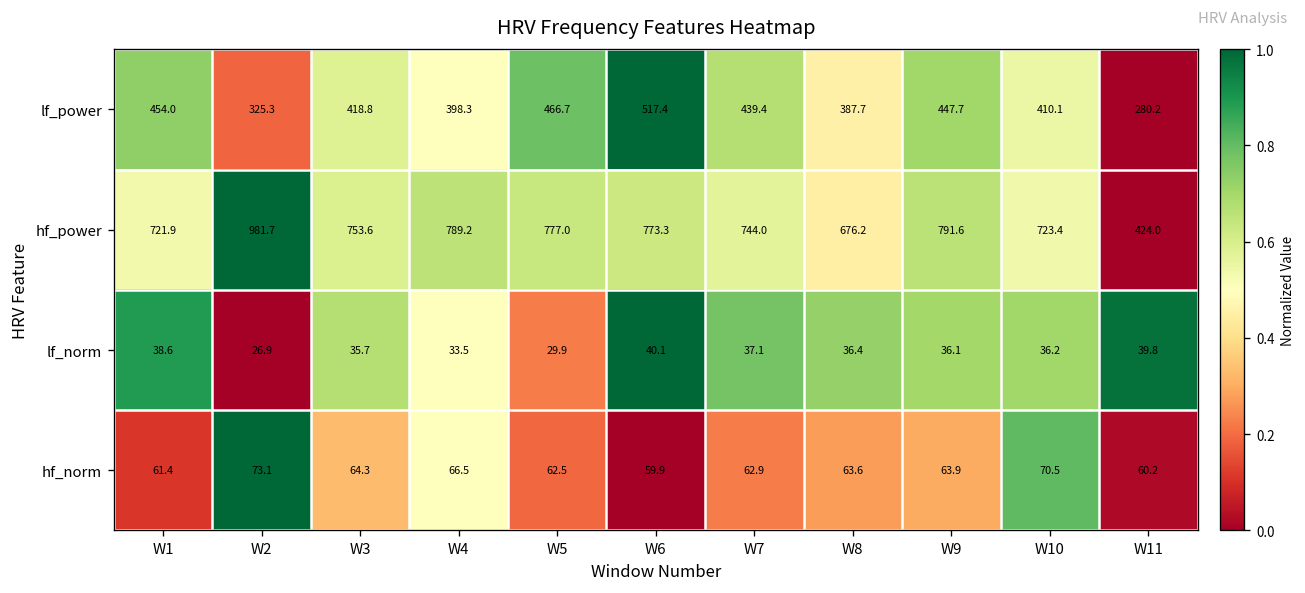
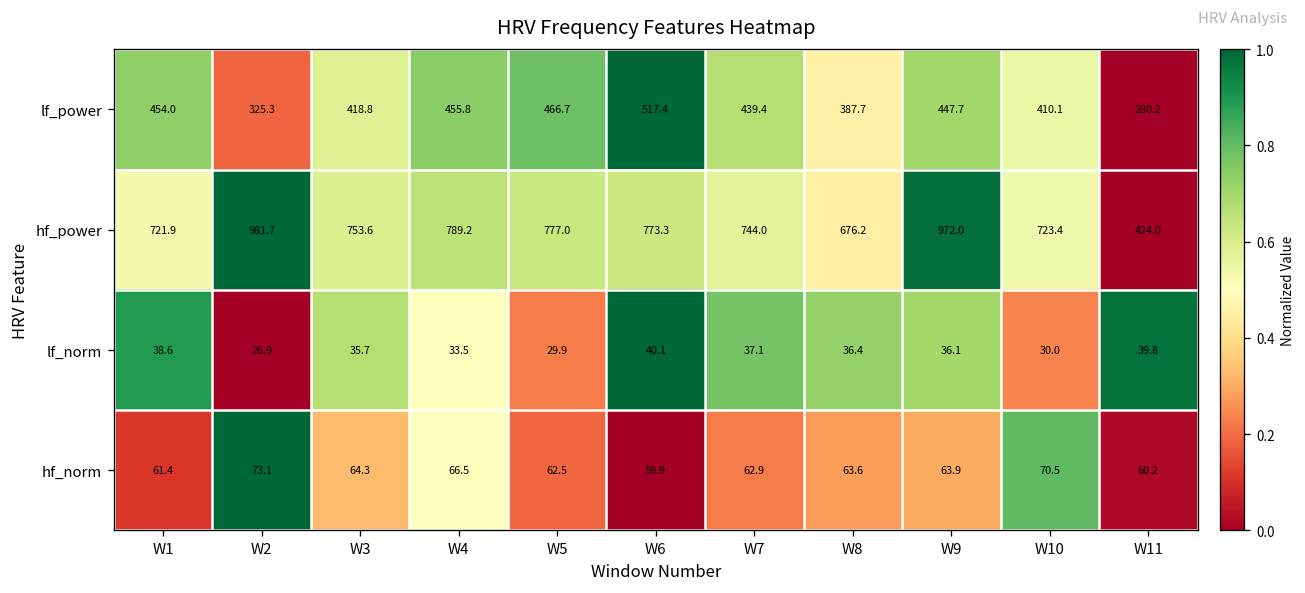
  {
    "lf_power": {
      "W1": 454.0,
      "W2": 325.3,
      "W3": 418.8,
-     "W4": 398.3,
+     "W4": 455.8,
      "W5": 466.7,
      "W6": 517.4,
      "W7": 439.4,
      "W8": 387.7,
      "W9": 447.7,
      "W10": 410.1,
      "W11": 280.2
    },
    "hf_power": {
      "W1": 721.9,
      "W2": 981.7,
      "W3": 753.6,
      "W4": 789.2,
      "W5": 777.0,
      "W6": 773.3,
      "W7": 744.0,
      "W8": 676.2,
-     "W9": 791.6,
+     "W9": 972.0,
      "W10": 723.4,
      "W11": 424.0
    },
    "lf_norm": {
      "W1": 38.6,
      "W2": 26.9,
      "W3": 35.7,
      "W4": 33.5,
      "W5": 29.9,
      "W6": 40.1,
      "W7": 37.1,
      "W8": 36.4,
      "W9": 36.1,
-     "W10": 36.2,
+     "W10": 30.0,
      "W11": 39.8
    },
    "hf_norm": {
      "W1": 61.4,
      "W2": 73.1,
      "W3": 64.3,
      "W4": 66.5,
      "W5": 62.5,
      "W6": 59.9,
      "W7": 62.9,
      "W8": 63.6,
      "W9": 63.9,
      "W10": 70.5,
      "W11": 60.2
    }
  }
